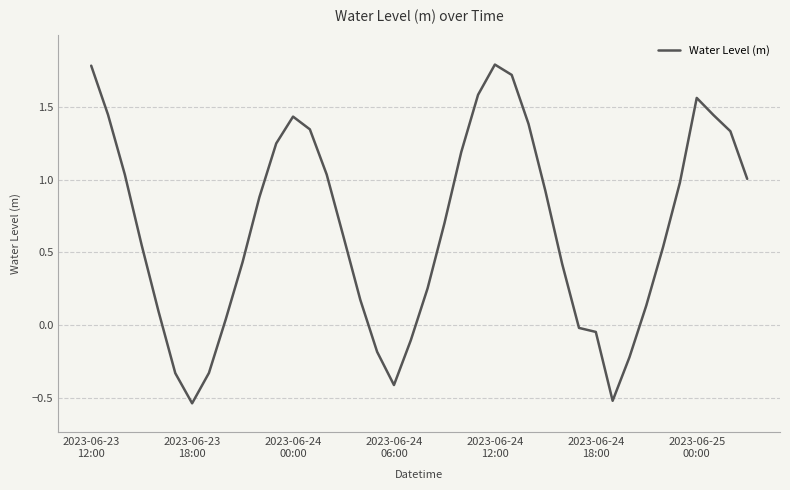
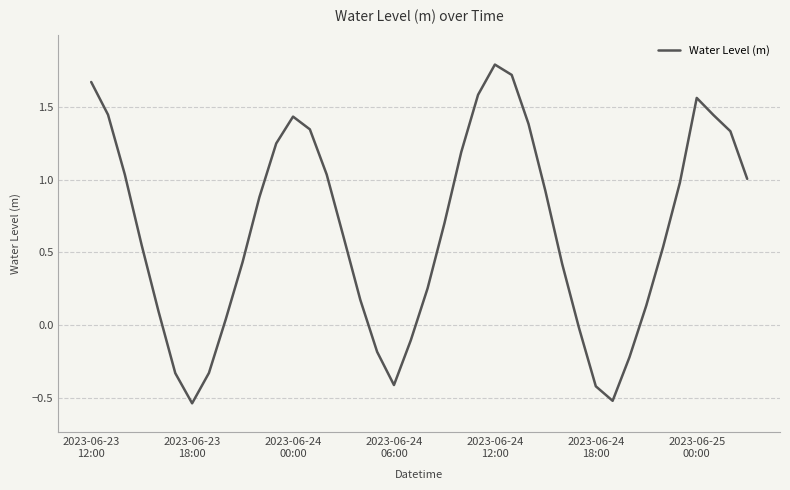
  {
-   "2023-06-23 12:00": 1.78,
+   "2023-06-23 12:00": 1.67,
    "2023-06-23 18:00": -0.54,
    "2023-06-24 00:00": 1.43,
    "2023-06-24 06:00": -0.41,
    "2023-06-24 12:00": 1.79,
-   "2023-06-24 18:00": -0.05,
+   "2023-06-24 18:00": -0.42,
    "2023-06-25 00:00": 1.56
  }
